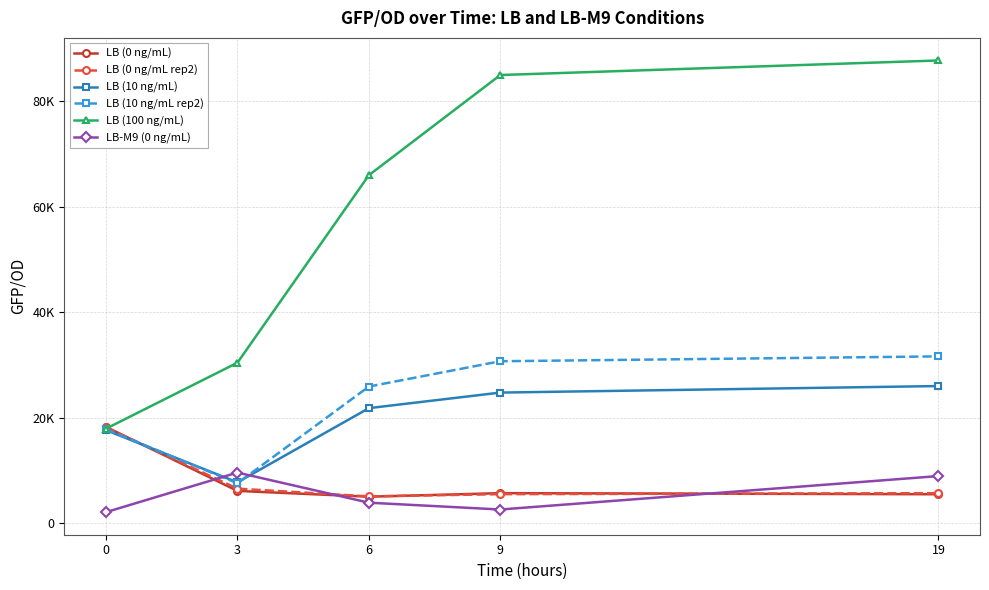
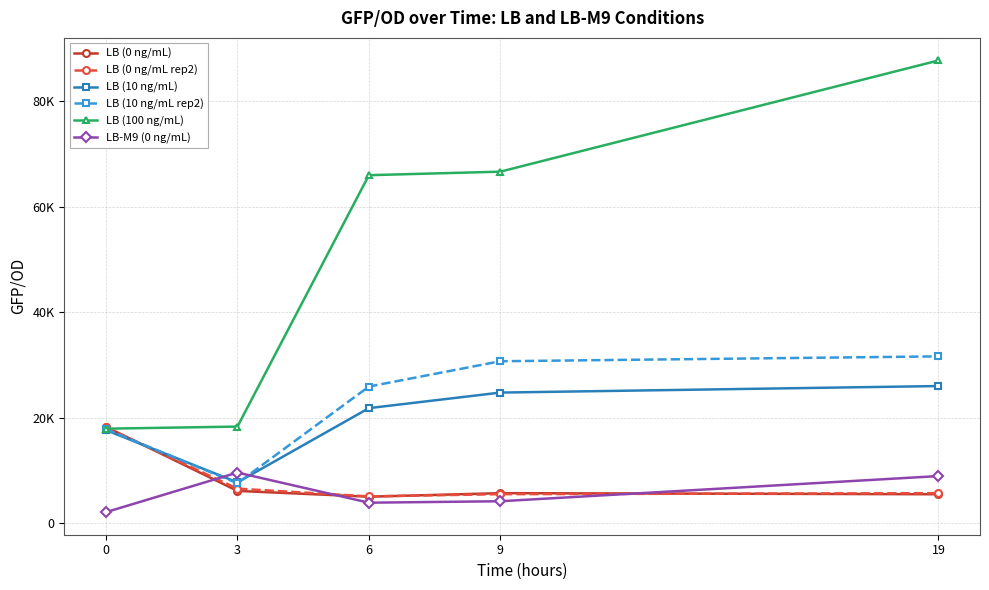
  {
    "LB (100 ng/mL)": {
-     "3": 30000,
+     "3": 18000,
      "6": 66000,
-     "9": 85000,
+     "9": 67000,
      "19": 88000
    },
    "LB-M9 (0 ng/mL)": {
      "0": 2000,
      "3": 10000,
      "6": 4000,
-     "9": 3000,
+     "9": 4000,
      "19": 9000
    }
  }
